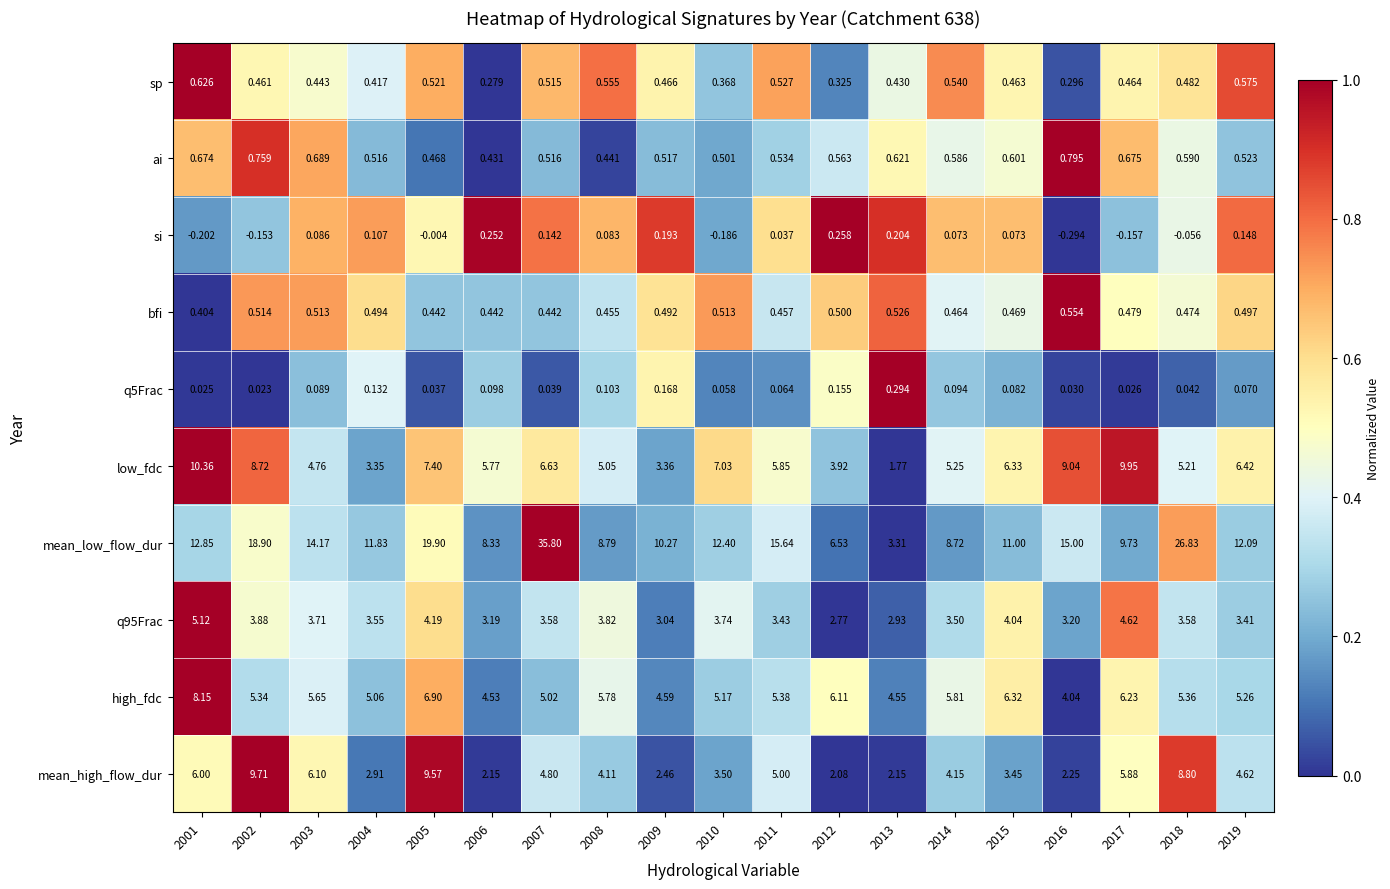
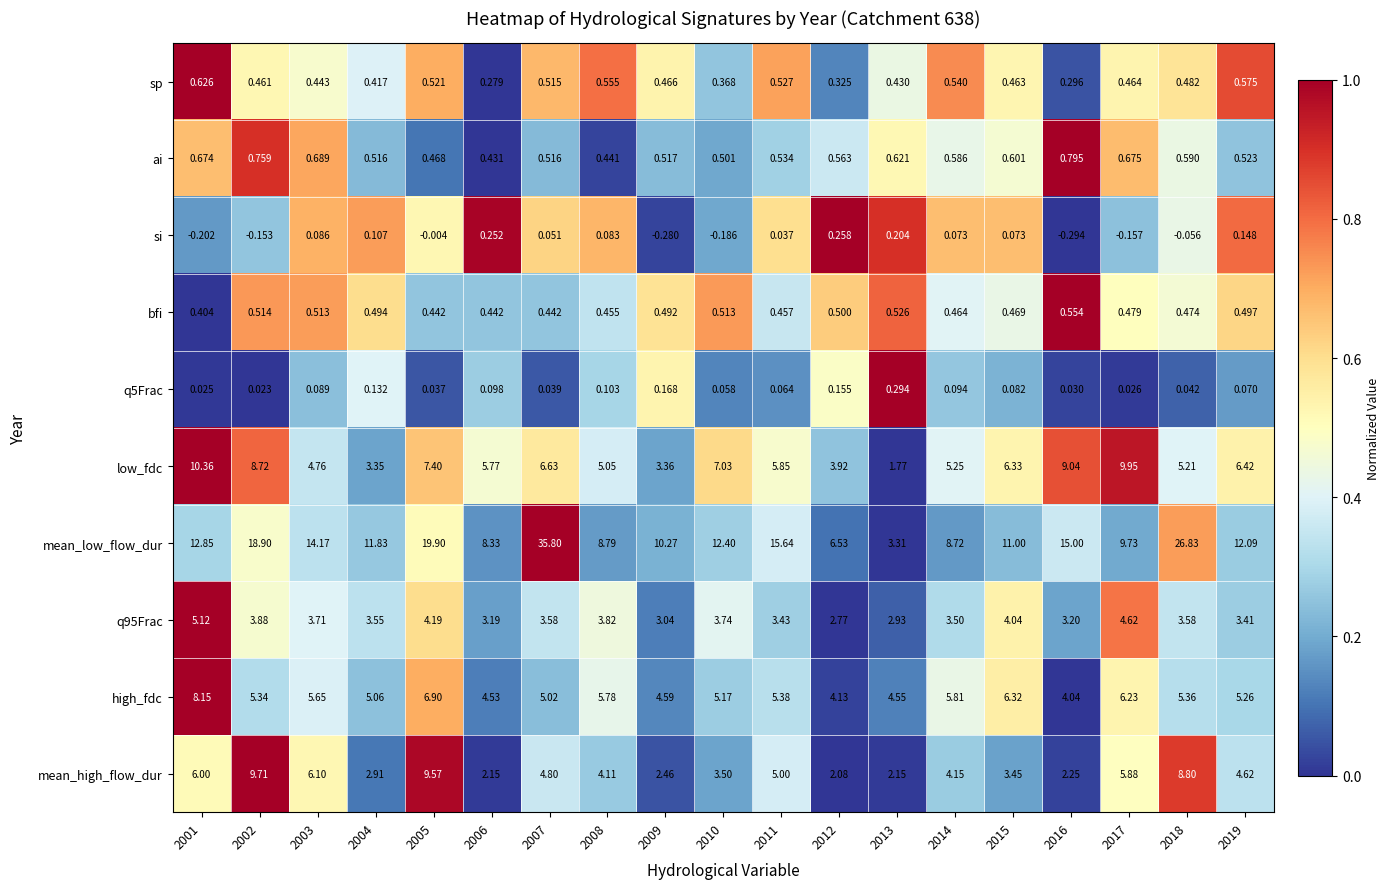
  {
    "sp": {
      "2001": 0.626,
      "2002": 0.461,
      "2003": 0.443,
      "2004": 0.417,
      "2005": 0.521,
      "2006": 0.279,
      "2007": 0.515,
      "2008": 0.555,
      "2009": 0.466,
      "2010": 0.368,
      "2011": 0.527,
      "2012": 0.325,
      "2013": 0.430,
      "2014": 0.540,
      "2015": 0.463,
      "2016": 0.296,
      "2017": 0.464,
      "2018": 0.482,
      "2019": 0.575
    },
    "ai": {
      "2001": 0.674,
      "2002": 0.759,
      "2003": 0.689,
      "2004": 0.516,
      "2005": 0.468,
      "2006": 0.431,
      "2007": 0.516,
      "2008": 0.441,
      "2009": 0.517,
      "2010": 0.501,
      "2011": 0.534,
      "2012": 0.563,
      "2013": 0.621,
      "2014": 0.586,
      "2015": 0.601,
      "2016": 0.795,
      "2017": 0.675,
      "2018": 0.590,
      "2019": 0.523
    },
    "si": {
      "2001": -0.202,
      "2002": -0.153,
      "2003": 0.086,
      "2004": 0.107,
      "2005": -0.004,
      "2006": 0.252,
-     "2007": 0.142,
+     "2007": 0.051,
      "2008": 0.083,
-     "2009": 0.193,
+     "2009": -0.280,
      "2010": -0.186,
      "2011": 0.037,
      "2012": 0.258,
      "2013": 0.204,
      "2014": 0.073,
      "2015": 0.073,
      "2016": -0.294,
      "2017": -0.157,
      "2018": -0.056,
      "2019": 0.148
    },
    "bfi": {
      "2001": 0.404,
      "2002": 0.514,
      "2003": 0.513,
      "2004": 0.494,
      "2005": 0.442,
      "2006": 0.442,
      "2007": 0.442,
      "2008": 0.455,
      "2009": 0.492,
      "2010": 0.513,
      "2011": 0.457,
      "2012": 0.500,
      "2013": 0.526,
      "2014": 0.464,
      "2015": 0.469,
      "2016": 0.554,
      "2017": 0.479,
      "2018": 0.474,
      "2019": 0.497
    },
    "q5Frac": {
      "2001": 0.025,
      "2002": 0.023,
      "2003": 0.089,
      "2004": 0.132,
      "2005": 0.037,
      "2006": 0.098,
      "2007": 0.039,
      "2008": 0.103,
      "2009": 0.168,
      "2010": 0.058,
      "2011": 0.064,
      "2012": 0.155,
      "2013": 0.294,
      "2014": 0.094,
      "2015": 0.082,
      "2016": 0.030,
      "2017": 0.026,
      "2018": 0.042,
      "2019": 0.070
    },
    "low_fdc": {
      "2001": 10.36,
      "2002": 8.72,
      "2003": 4.76,
      "2004": 3.35,
      "2005": 7.40,
      "2006": 5.77,
      "2007": 6.63,
      "2008": 5.05,
      "2009": 3.36,
      "2010": 7.03,
      "2011": 5.85,
      "2012": 3.92,
      "2013": 1.77,
      "2014": 5.25,
      "2015": 6.33,
      "2016": 9.04,
      "2017": 9.95,
      "2018": 5.21,
      "2019": 6.42
    },
    "mean_low_flow_dur": {
      "2001": 12.85,
      "2002": 18.90,
      "2003": 14.17,
      "2004": 11.83,
      "2005": 19.90,
      "2006": 8.33,
      "2007": 35.80,
      "2008": 8.79,
      "2009": 10.27,
      "2010": 12.40,
      "2011": 15.64,
      "2012": 6.53,
      "2013": 3.31,
      "2014": 8.72,
      "2015": 11.00,
      "2016": 15.00,
      "2017": 9.73,
      "2018": 26.83,
      "2019": 12.09
    },
    "q95Frac": {
      "2001": 5.12,
      "2002": 3.88,
      "2003": 3.71,
      "2004": 3.55,
      "2005": 4.19,
      "2006": 3.19,
      "2007": 3.58,
      "2008": 3.82,
      "2009": 3.04,
      "2010": 3.74,
      "2011": 3.43,
      "2012": 2.77,
      "2013": 2.93,
      "2014": 3.50,
      "2015": 4.04,
      "2016": 3.20,
      "2017": 4.62,
      "2018": 3.58,
      "2019": 3.41
    },
    "high_fdc": {
      "2001": 8.15,
      "2002": 5.34,
      "2003": 5.65,
      "2004": 5.06,
      "2005": 6.90,
      "2006": 4.53,
      "2007": 5.02,
      "2008": 5.78,
      "2009": 4.59,
      "2010": 5.17,
      "2011": 5.38,
-     "2012": 6.11,
+     "2012": 4.13,
      "2013": 4.55,
      "2014": 5.81,
      "2015": 6.32,
      "2016": 4.04,
      "2017": 6.23,
      "2018": 5.36,
      "2019": 5.26
    },
    "mean_high_flow_dur": {
      "2001": 6.00,
      "2002": 9.71,
      "2003": 6.10,
      "2004": 2.91,
      "2005": 9.57,
      "2006": 2.15,
      "2007": 4.80,
      "2008": 4.11,
      "2009": 2.46,
      "2010": 3.50,
      "2011": 5.00,
      "2012": 2.08,
      "2013": 2.15,
      "2014": 4.15,
      "2015": 3.45,
      "2016": 2.25,
      "2017": 5.88,
      "2018": 8.80,
      "2019": 4.62
    }
  }
